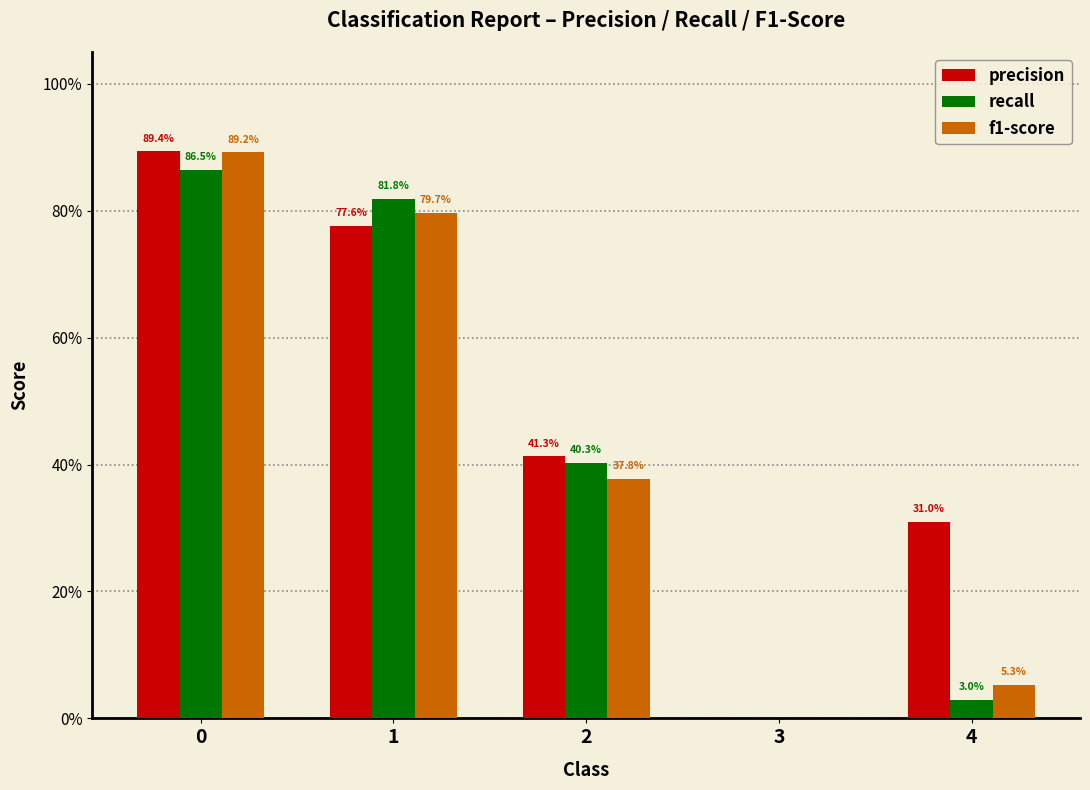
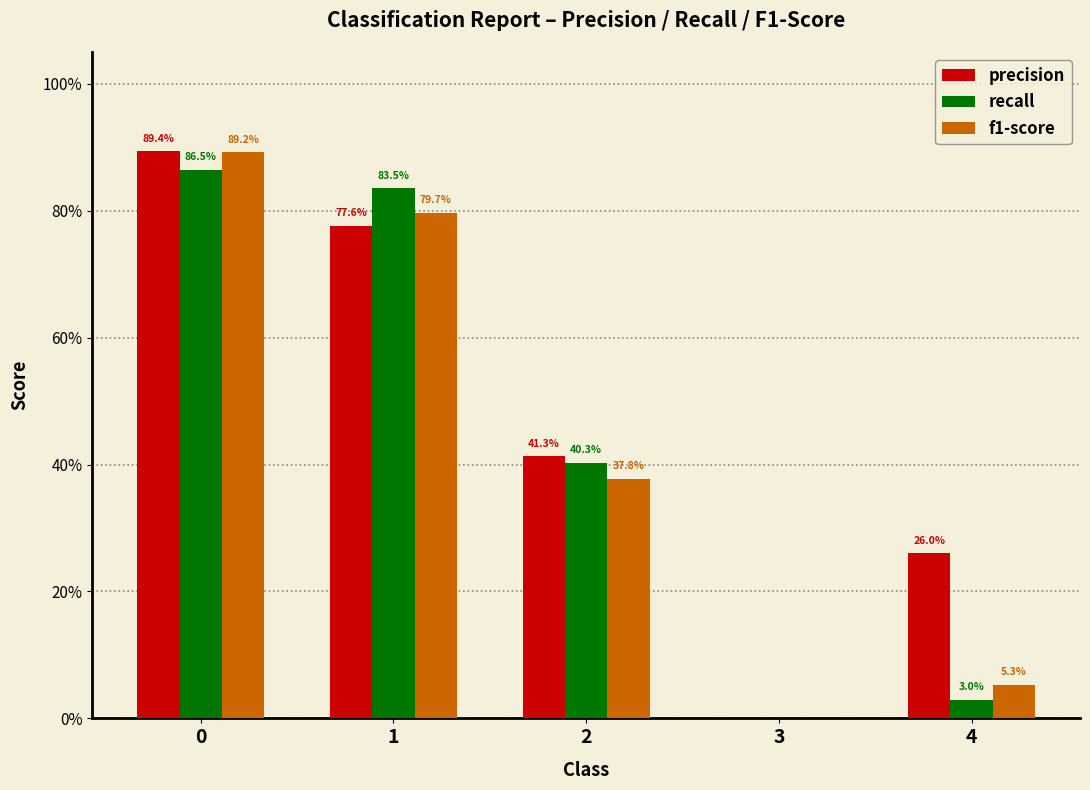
  {
    "precision": {
      "0": "89.4%",
      "1": "77.6%",
      "2": "41.3%",
-     "4": "31.0%"
+     "4": "26.0%"
    },
    "recall": {
      "0": "86.5%",
-     "1": "81.8%",
+     "1": "83.5%",
      "2": "40.3%",
      "4": "3.0%"
    },
    "f1-score": {
      "0": "89.2%",
      "1": "79.7%",
      "2": "37.8%",
      "4": "5.3%"
    }
  }
